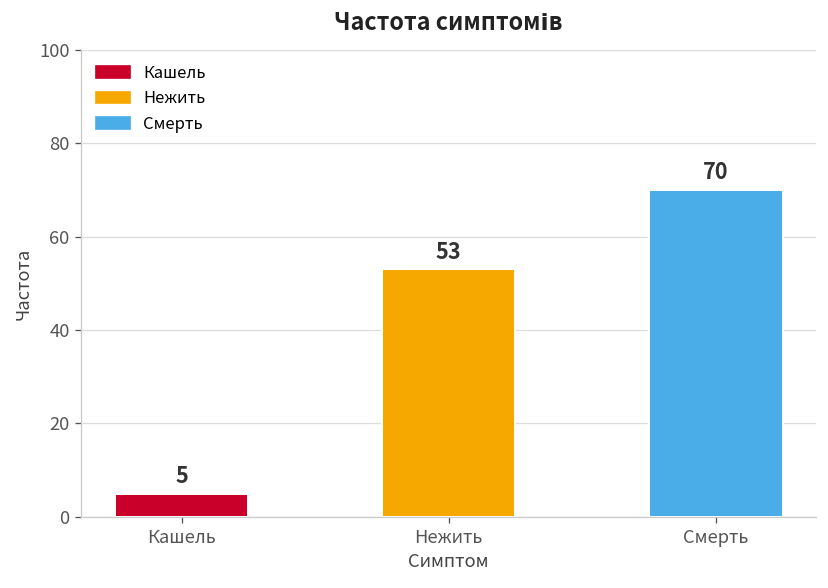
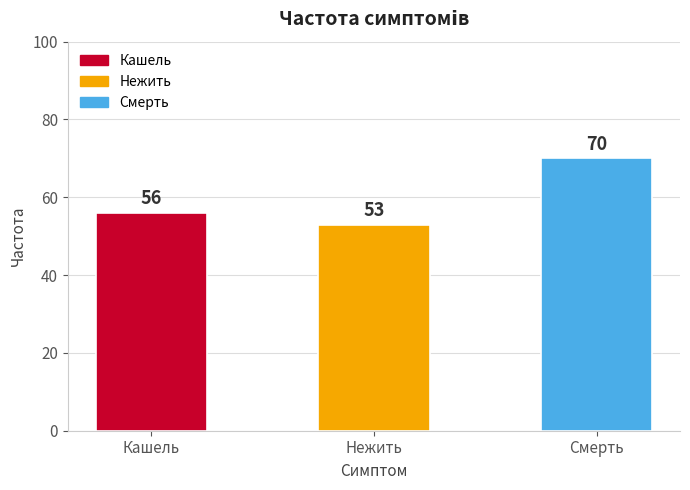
  {
-   "Кашель": 5,
+   "Кашель": 56,
    "Нежить": 53,
    "Смерть": 70
  }
